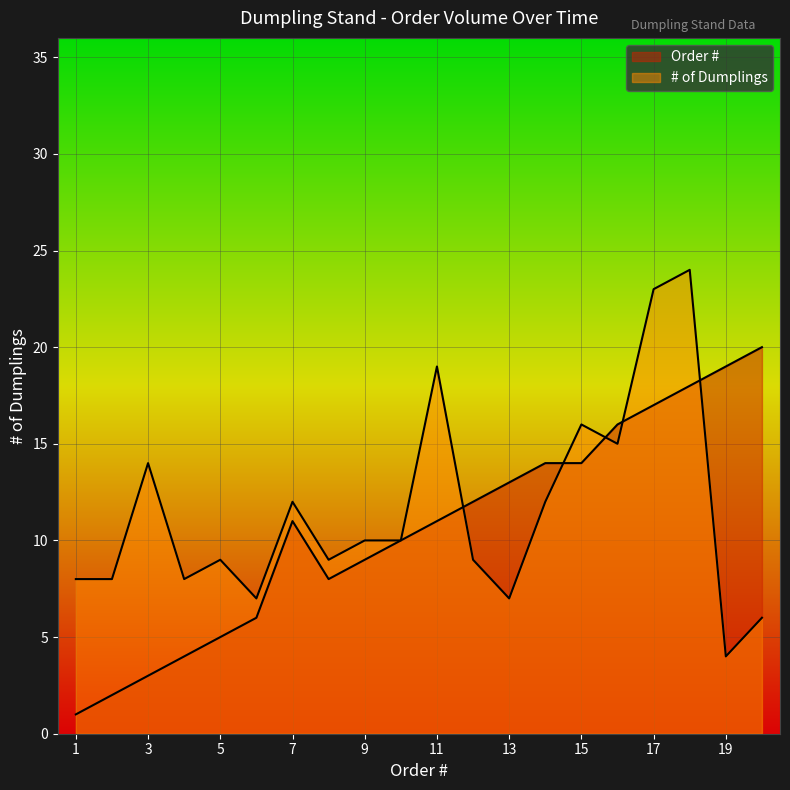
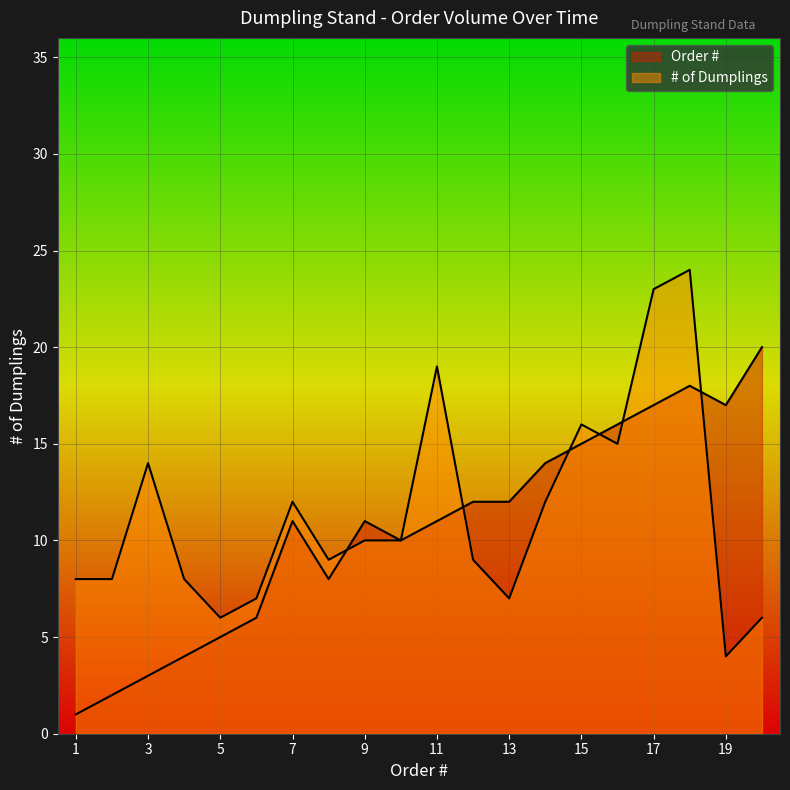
  {
    "Order #": {
      "1": 1,
      "3": 3,
      "5": 5,
      "7": 11,
-     "9": 9,
+     "9": 11,
      "11": 11,
-     "13": 13,
-     "15": 14,
+     "13": 12,
+     "15": 15,
      "17": 17,
-     "19": 19
+     "19": 17
    },
    "# of Dumplings": {
      "1": 8,
      "3": 14,
-     "5": 9,
+     "5": 6,
      "7": 12,
      "9": 10,
      "11": 19,
      "13": 7,
      "15": 16,
      "17": 23,
      "19": 4
    }
  }
